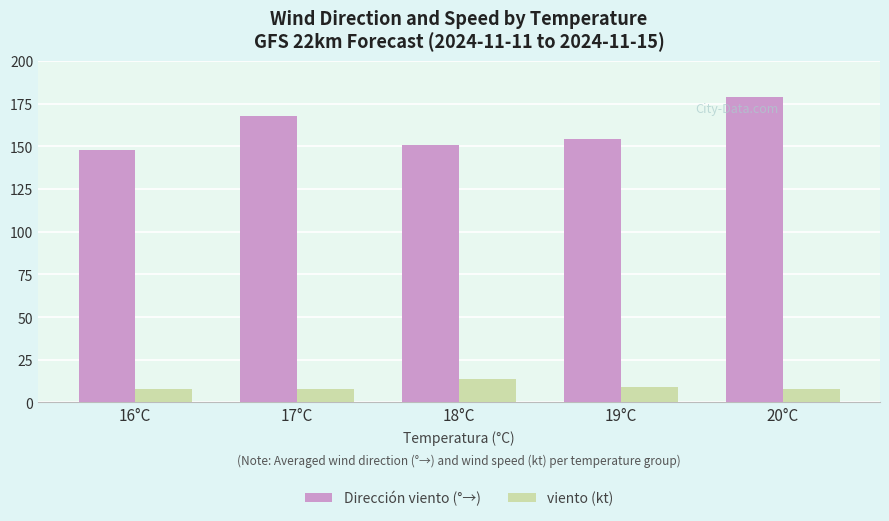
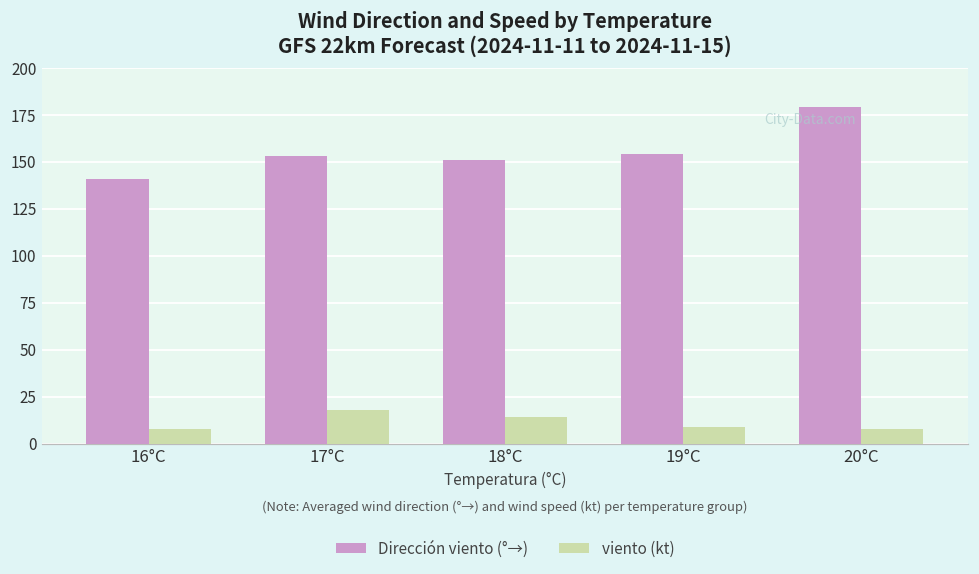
  {
    "Dirección viento (°→)": {
-     "16°C": 148,
-     "17°C": 168,
+     "16°C": 141,
+     "17°C": 153,
      "18°C": 151,
      "19°C": 154,
      "20°C": 179
    },
    "viento (kt)": {
      "16°C": 8,
-     "17°C": 8,
+     "17°C": 18,
      "18°C": 14,
      "19°C": 9,
      "20°C": 8
    }
  }
